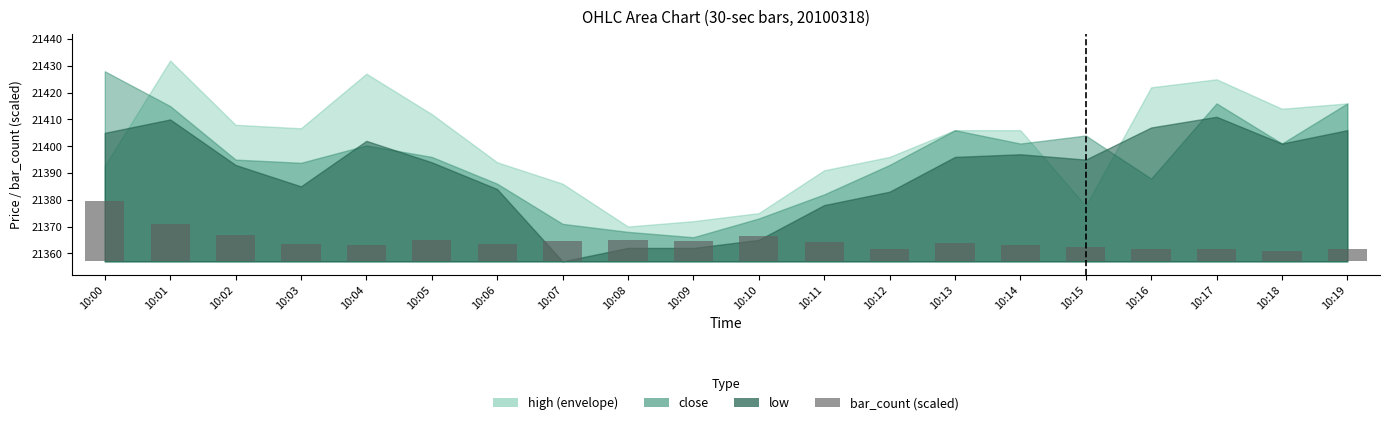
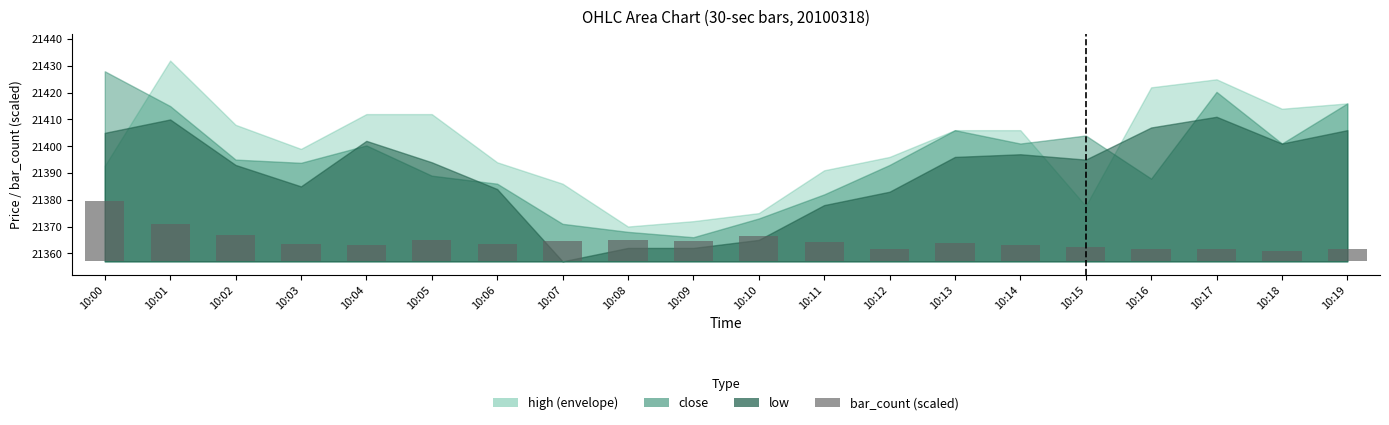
  {
    "high (envelope)": {
      "10:00": 21393,
      "10:01": 21432,
      "10:02": 21408,
-     "10:03": 21407,
-     "10:04": 21427,
+     "10:03": 21399,
+     "10:04": 21412,
      "10:05": 21412,
      "10:06": 21394,
      "10:08": 21370,
      "10:09": 21372,
      "10:10": 21375,
      "10:11": 21391,
      "10:12": 21396,
      "10:14": 21406,
      "10:15": 21378,
      "10:16": 21422,
      "10:17": 21425,
      "10:18": 21414
    },
    "close": {
      "10:00": 21428,
      "10:01": 21415,
      "10:02": 21395,
      "10:03": 21394,
      "10:04": 21400,
-     "10:05": 21396,
+     "10:05": 21389,
      "10:06": 21386,
      "10:08": 21368,
      "10:09": 21366,
      "10:10": 21373,
      "10:11": 21382,
      "10:12": 21393,
      "10:14": 21401,
      "10:15": 21404,
      "10:16": 21388,
-     "10:17": 21416
+     "10:17": 21420
    }
  }
